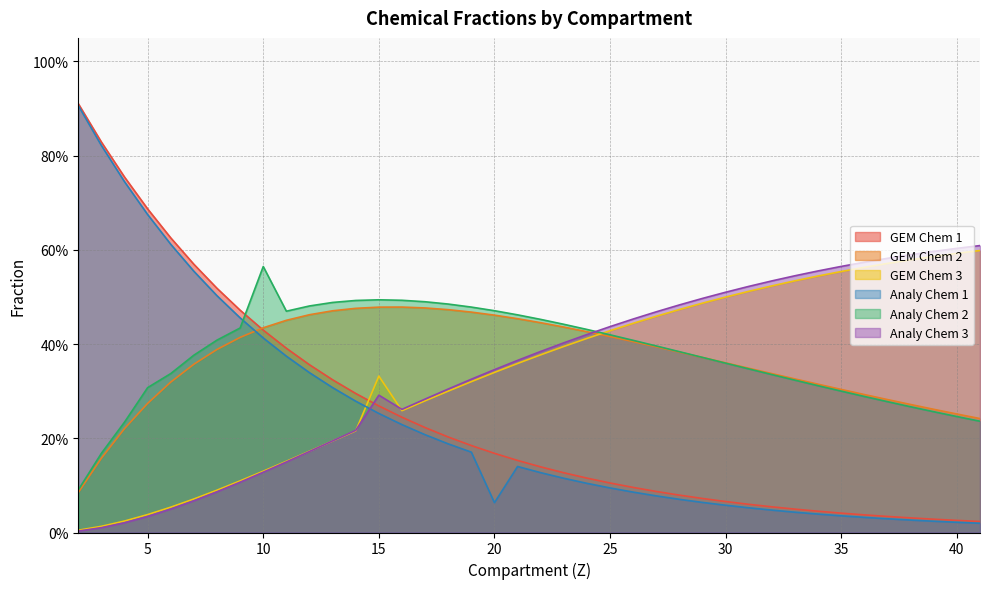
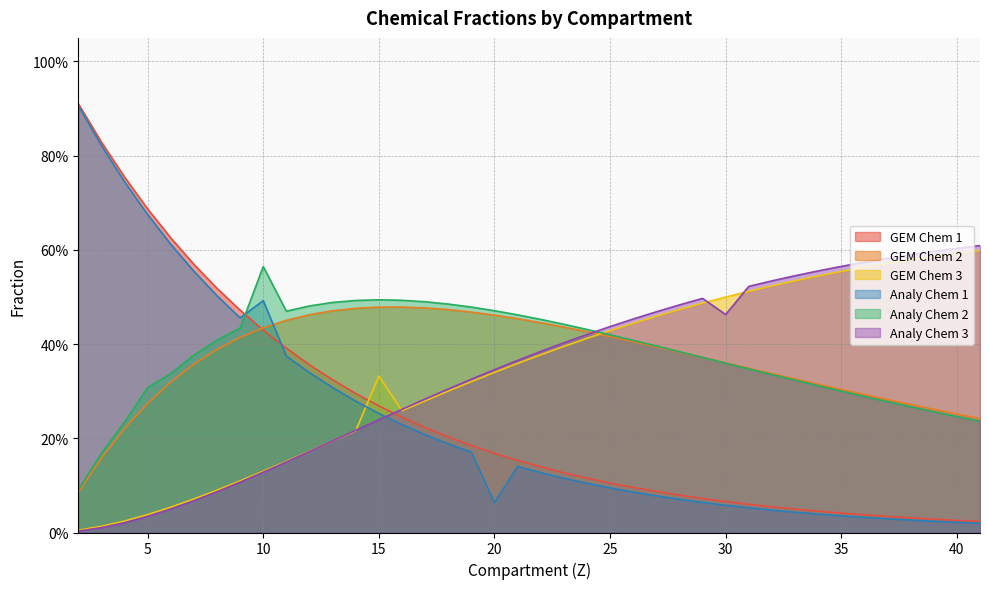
  {
    "GEM Chem 3": {
      "15": "33%",
      "20": "34%",
      "25": "43%",
      "30": "50%",
      "35": "55%"
    },
    "Analy Chem 1": {
      "5": "68%",
-     "10": "41%",
+     "10": "49%",
      "15": "25%",
      "20": "6%",
      "25": "9%",
      "30": "6%",
      "35": "4%"
    },
    "Analy Chem 2": {
      "5": "31%",
      "10": "56%",
      "15": "49%",
      "20": "47%"
    },
    "Analy Chem 3": {
-     "15": "29%",
+     "15": "24%",
      "20": "35%",
      "25": "44%",
-     "30": "51%",
+     "30": "46%",
      "35": "56%"
    }
  }
